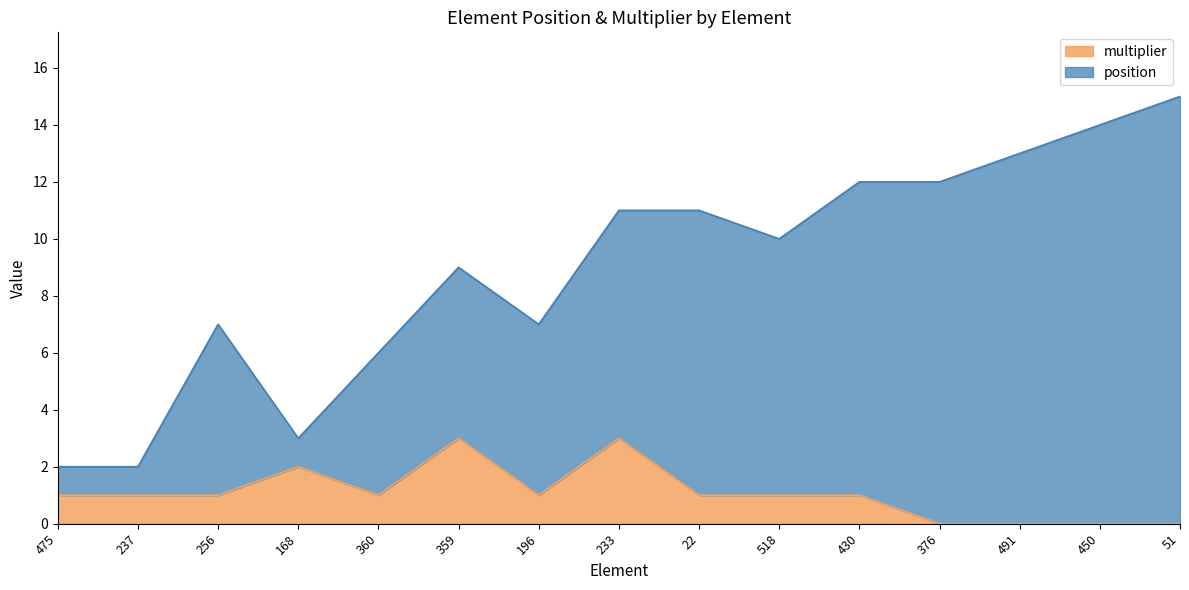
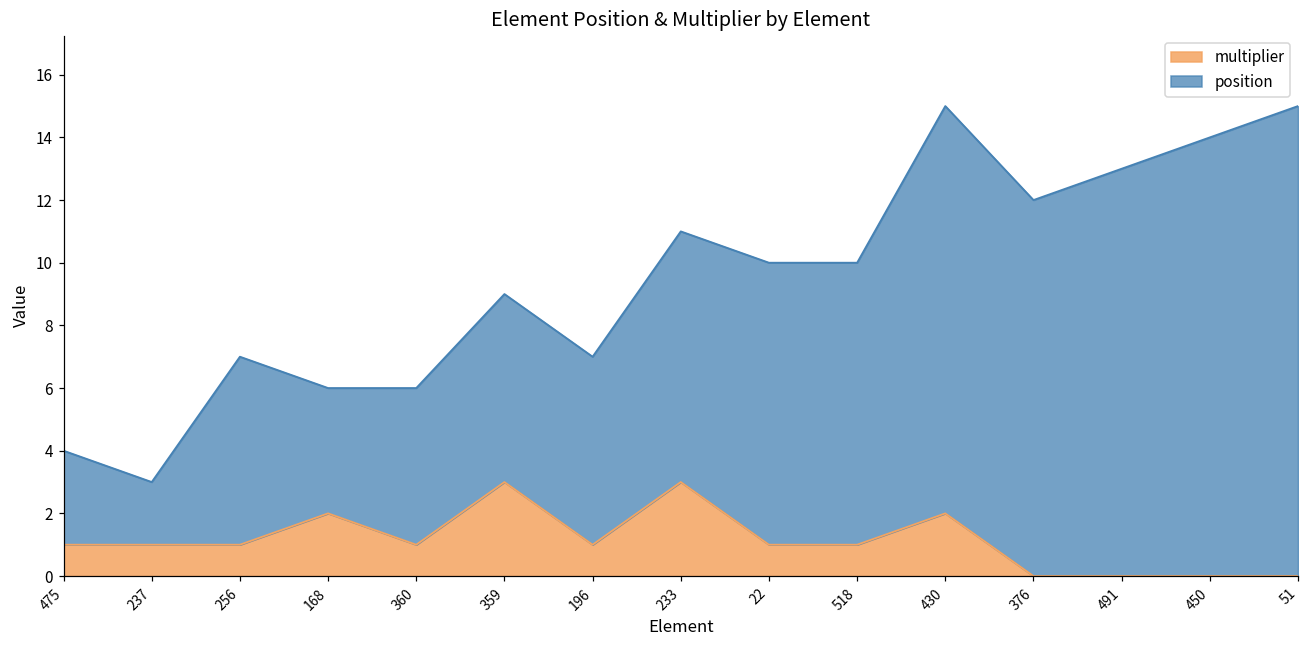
  {
    "multiplier": {
      "475": 1,
      "237": 1,
      "256": 1,
      "168": 2,
      "360": 1,
      "359": 3,
      "196": 1,
      "233": 3,
      "22": 1,
      "518": 1,
-     "430": 1,
+     "430": 2,
      "376": 0,
      "491": 0,
      "450": 0,
      "51": 0
    },
    "position": {
-     "475": 1,
-     "237": 1,
+     "475": 3,
+     "237": 2,
      "256": 6,
-     "168": 1,
+     "168": 4,
      "360": 5,
      "359": 6,
      "196": 6,
      "233": 8,
-     "22": 10,
+     "22": 9,
      "518": 9,
-     "430": 11,
+     "430": 13,
      "376": 12,
      "491": 13,
      "450": 14,
      "51": 15
    }
  }
